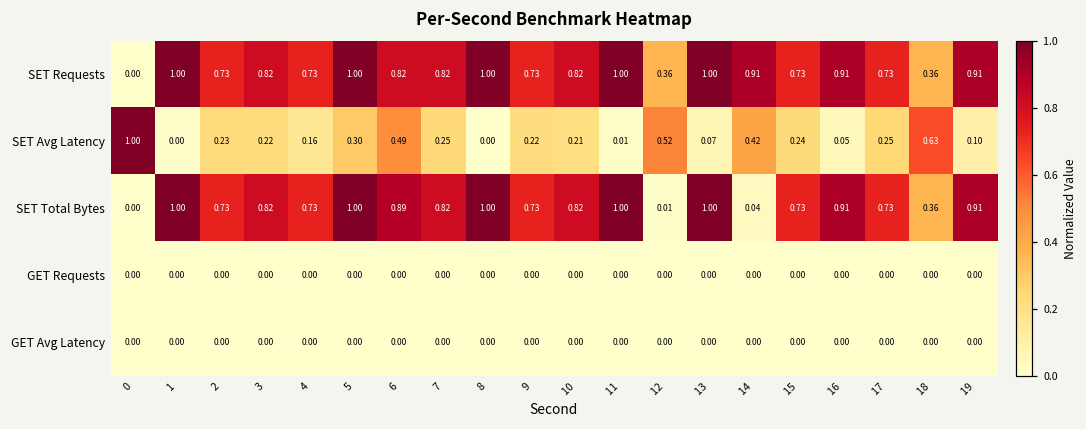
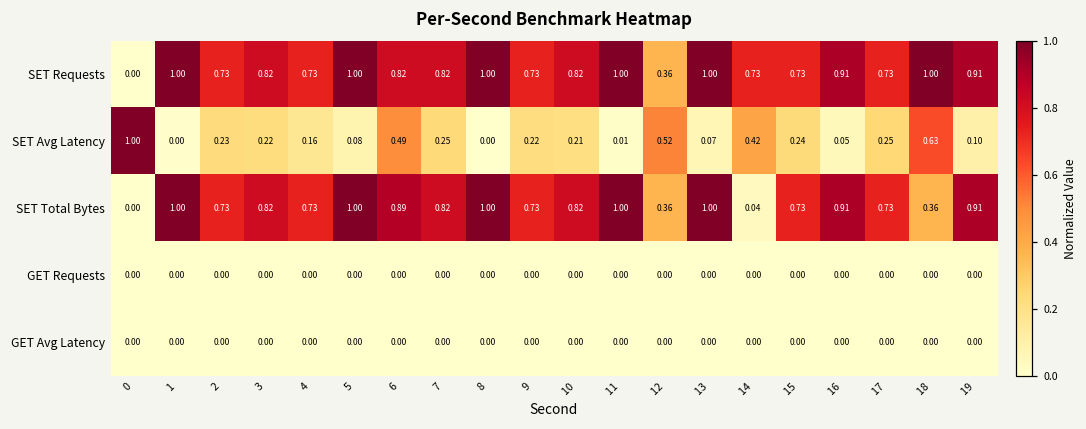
  {
    "SET Requests": {
      "0": 0.00,
      "1": 1.00,
      "2": 0.73,
      "3": 0.82,
      "4": 0.73,
      "5": 1.00,
      "6": 0.82,
      "7": 0.82,
      "8": 1.00,
      "9": 0.73,
      "10": 0.82,
      "11": 1.00,
      "12": 0.36,
      "13": 1.00,
-     "14": 0.91,
+     "14": 0.73,
      "15": 0.73,
      "16": 0.91,
      "17": 0.73,
-     "18": 0.36,
+     "18": 1.00,
      "19": 0.91
    },
    "SET Avg Latency": {
      "0": 1.00,
      "1": 0.00,
      "2": 0.23,
      "3": 0.22,
      "4": 0.16,
-     "5": 0.30,
+     "5": 0.08,
      "6": 0.49,
      "7": 0.25,
      "8": 0.00,
      "9": 0.22,
      "10": 0.21,
      "11": 0.01,
      "12": 0.52,
      "13": 0.07,
      "14": 0.42,
      "15": 0.24,
      "16": 0.05,
      "17": 0.25,
      "18": 0.63,
      "19": 0.10
    },
    "SET Total Bytes": {
      "0": 0.00,
      "1": 1.00,
      "2": 0.73,
      "3": 0.82,
      "4": 0.73,
      "5": 1.00,
      "6": 0.89,
      "7": 0.82,
      "8": 1.00,
      "9": 0.73,
      "10": 0.82,
      "11": 1.00,
-     "12": 0.01,
+     "12": 0.36,
      "13": 1.00,
      "14": 0.04,
      "15": 0.73,
      "16": 0.91,
      "17": 0.73,
      "18": 0.36,
      "19": 0.91
    },
    "GET Requests": {
      "0": 0.00,
      "1": 0.00,
      "2": 0.00,
      "3": 0.00,
      "4": 0.00,
      "5": 0.00,
      "6": 0.00,
      "7": 0.00,
      "8": 0.00,
      "9": 0.00,
      "10": 0.00,
      "11": 0.00,
      "12": 0.00,
      "13": 0.00,
      "14": 0.00,
      "15": 0.00,
      "16": 0.00,
      "17": 0.00,
      "18": 0.00,
      "19": 0.00
    },
    "GET Avg Latency": {
      "0": 0.00,
      "1": 0.00,
      "2": 0.00,
      "3": 0.00,
      "4": 0.00,
      "5": 0.00,
      "6": 0.00,
      "7": 0.00,
      "8": 0.00,
      "9": 0.00,
      "10": 0.00,
      "11": 0.00,
      "12": 0.00,
      "13": 0.00,
      "14": 0.00,
      "15": 0.00,
      "16": 0.00,
      "17": 0.00,
      "18": 0.00,
      "19": 0.00
    }
  }
